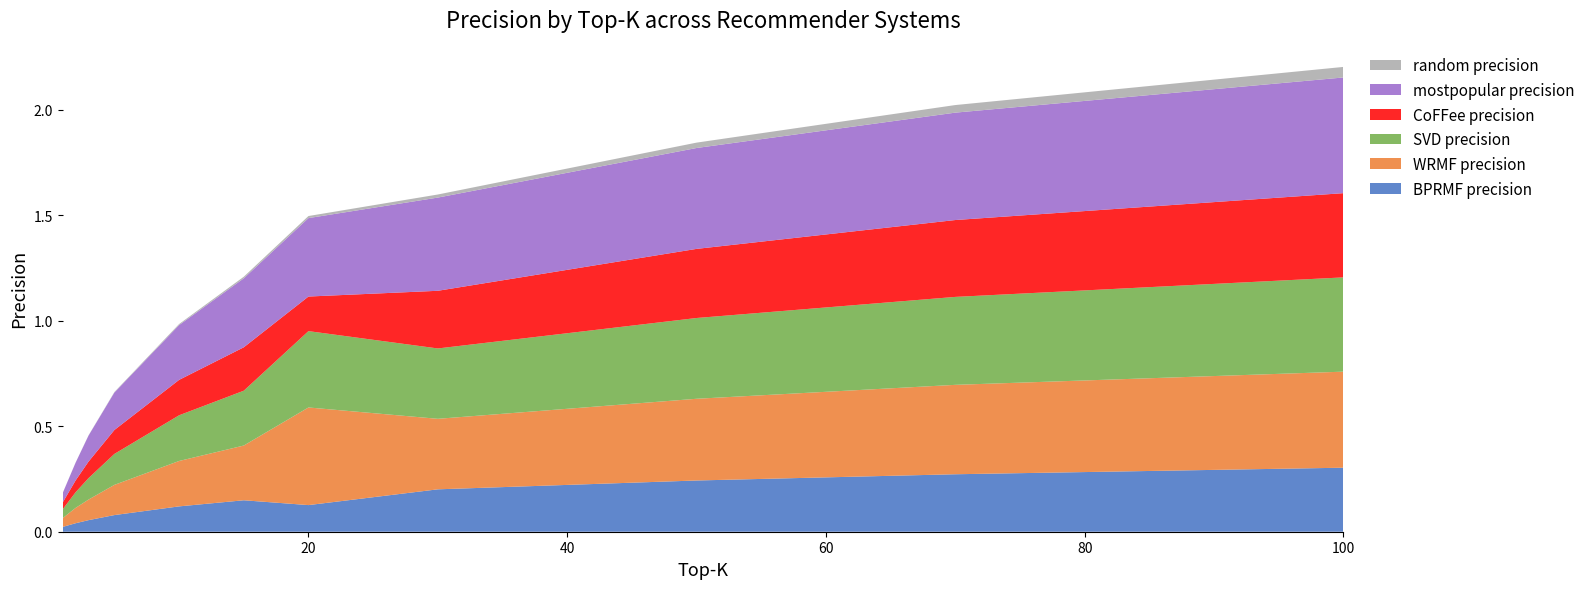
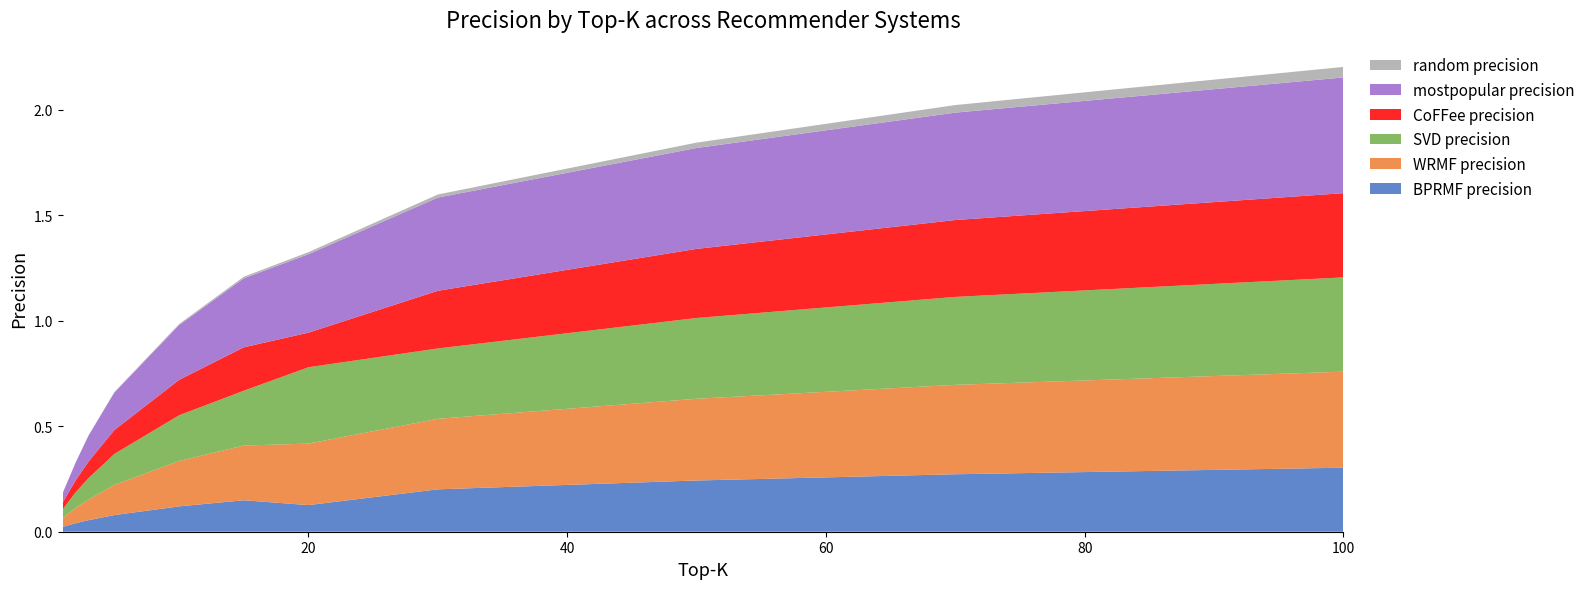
  {
    "BPRMF precision": {
      "20": 0.13,
      "100": 0.30
    },
    "WRMF precision": {
-     "20": 0.46,
+     "20": 0.29,
      "100": 0.46
    },
    "SVD precision": {
      "20": 0.36,
      "100": 0.45
    },
    "CoFFee precision": {
      "20": 0.16,
      "100": 0.40
    },
    "mostpopular precision": {
      "100": 0.55
    },
    "random precision": {
      "100": 0.05
    }
  }
